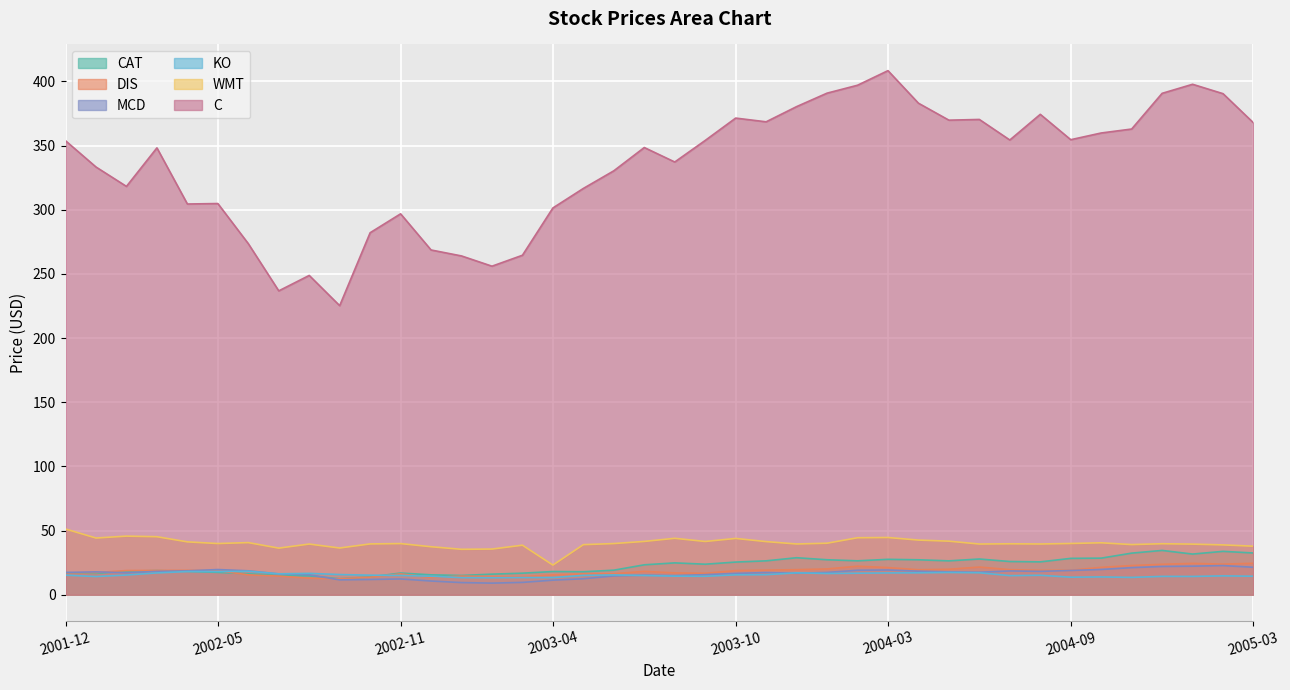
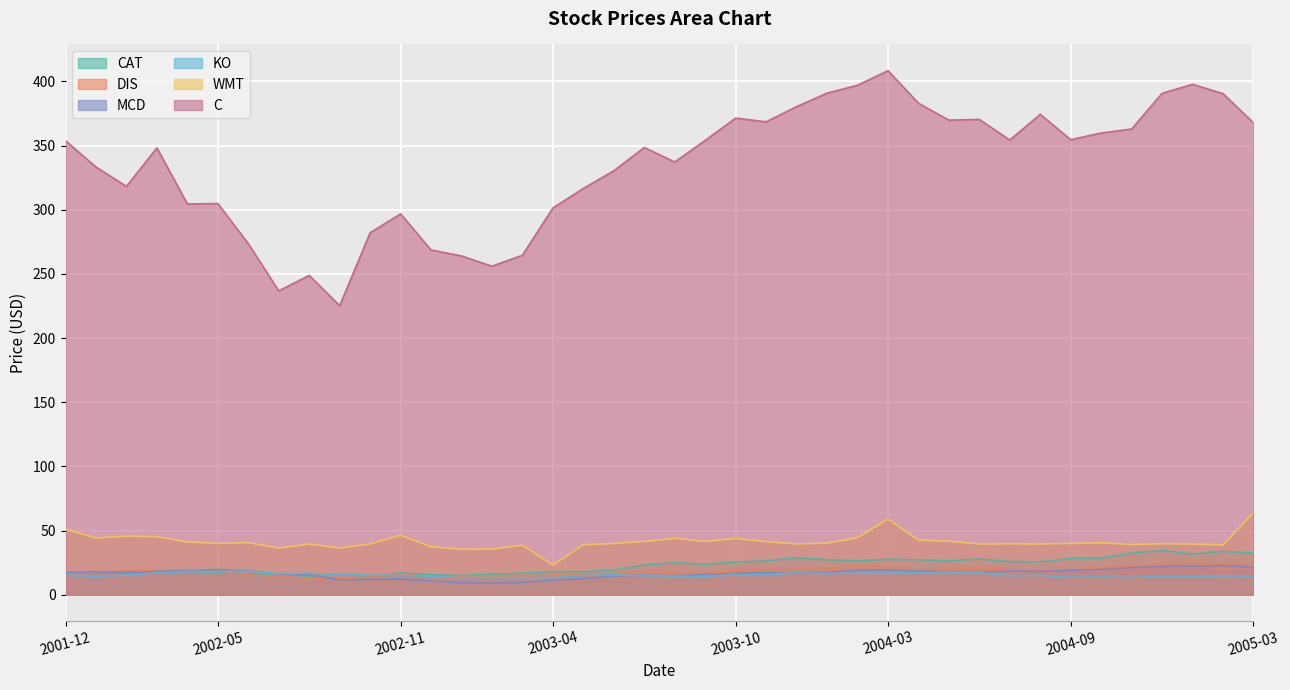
  {
    "WMT": {
      "2001-12": 51,
      "2002-05": 40,
-     "2002-11": 40,
+     "2002-11": 46,
      "2003-04": 23,
      "2003-10": 44,
-     "2004-03": 45,
+     "2004-03": 59,
      "2004-09": 40,
-     "2005-03": 38
+     "2005-03": 64
    }
  }
